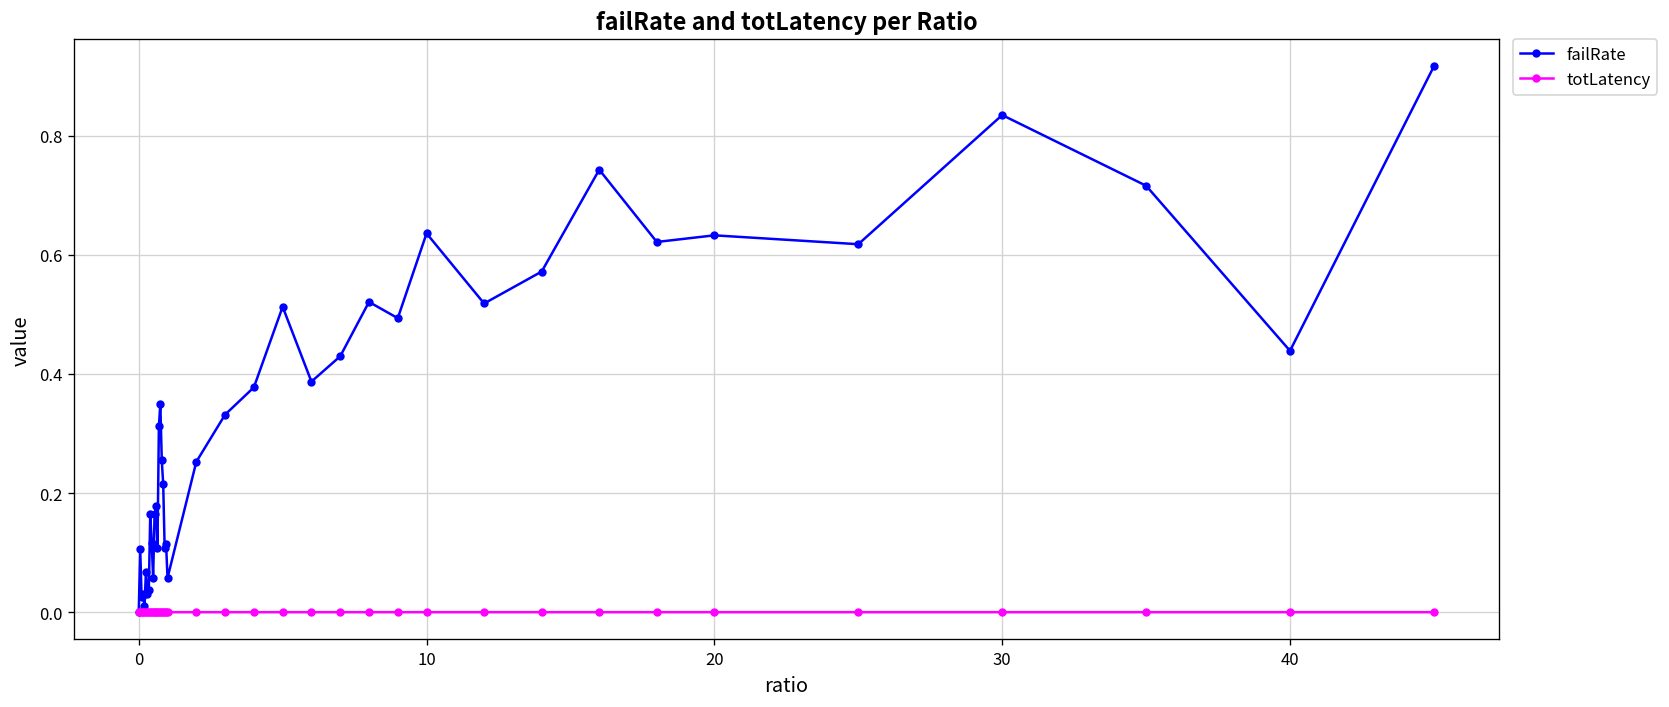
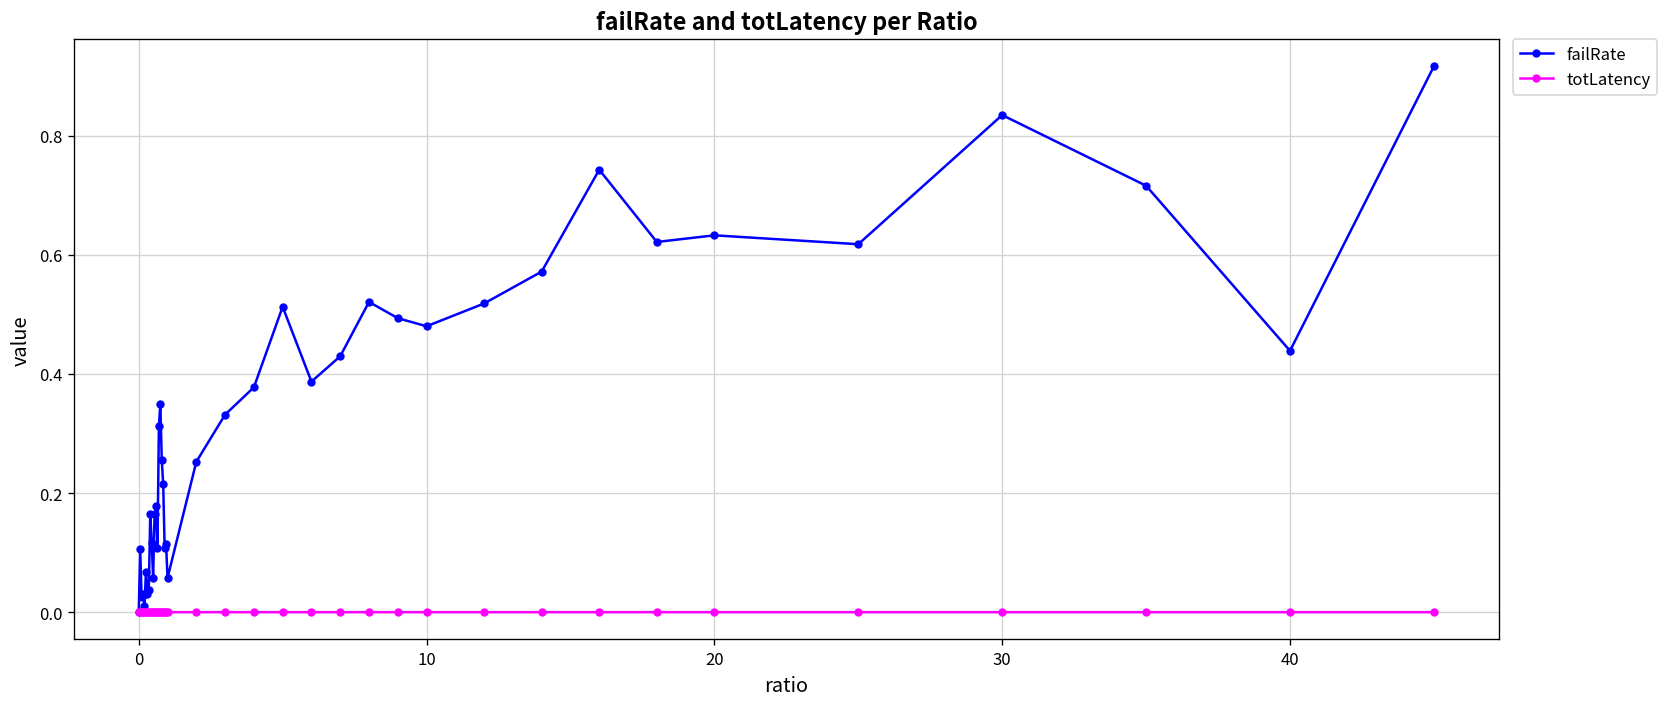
  {
    "failRate": {
-     "10": 0.64,
+     "10": 0.48,
      "20": 0.63,
      "30": 0.83,
      "40": 0.44
    },
    "totLatency": {
      "10": 0.00,
      "20": 0.00,
      "30": 0.00,
      "40": 0.00
    }
  }
